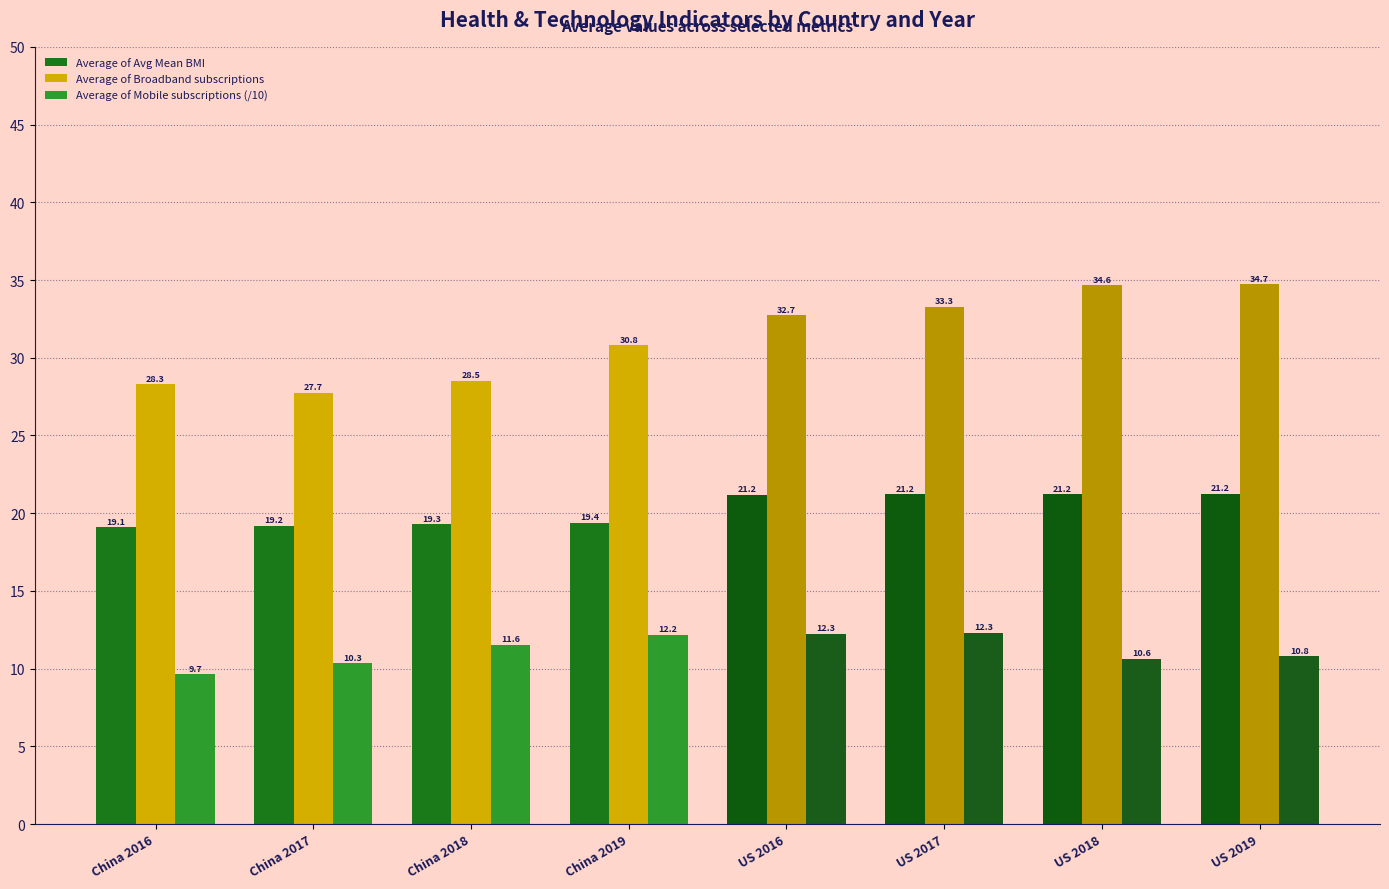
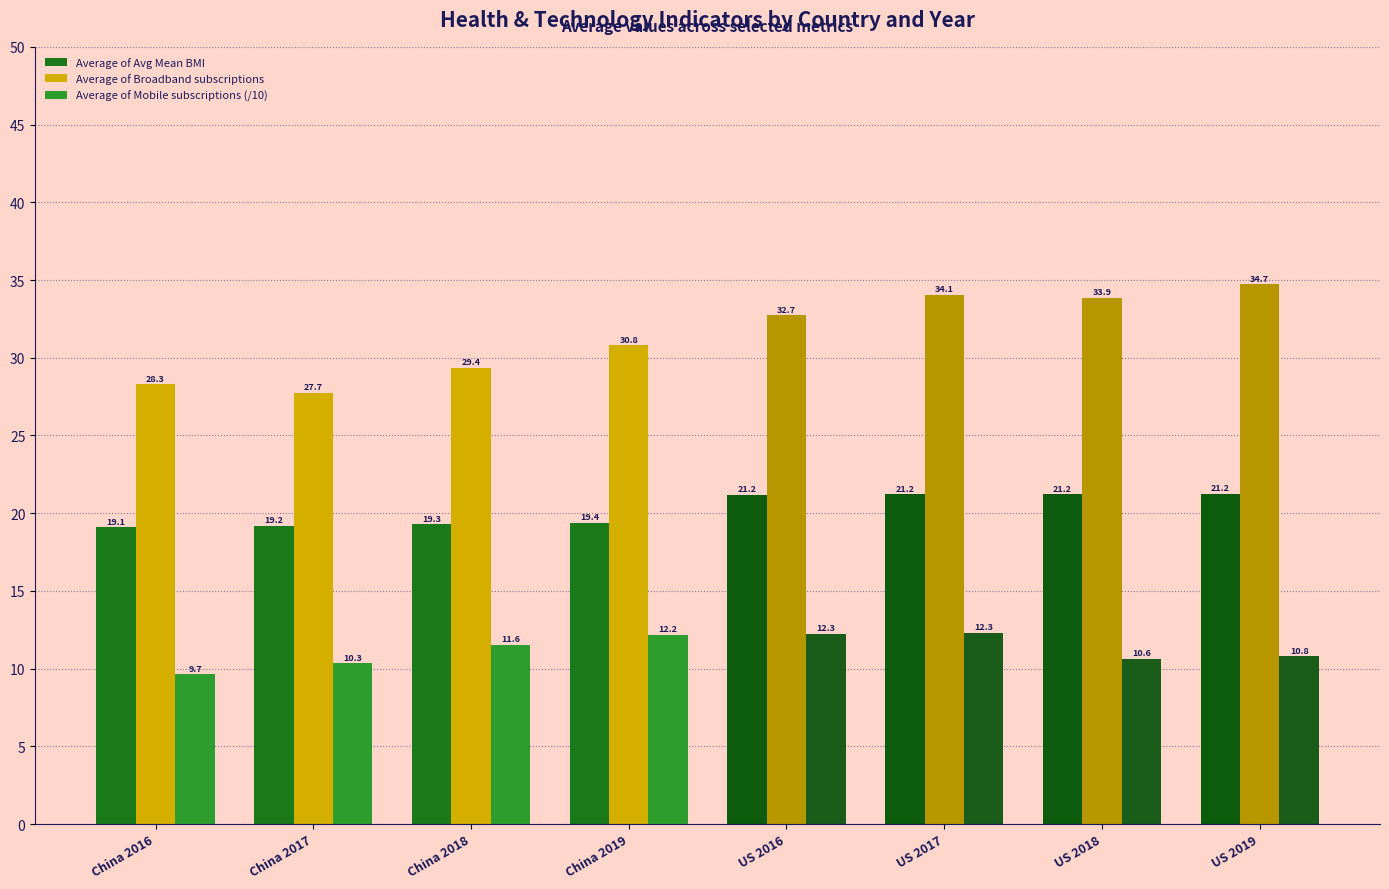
  {
    "Average of Broadband subscriptions": {
      "China 2016": 28.3,
      "China 2017": 27.7,
-     "China 2018": 28.5,
+     "China 2018": 29.4,
      "China 2019": 30.8,
      "US 2016": 32.7,
-     "US 2017": 33.3,
-     "US 2018": 34.6,
+     "US 2017": 34.1,
+     "US 2018": 33.9,
      "US 2019": 34.7
    }
  }
